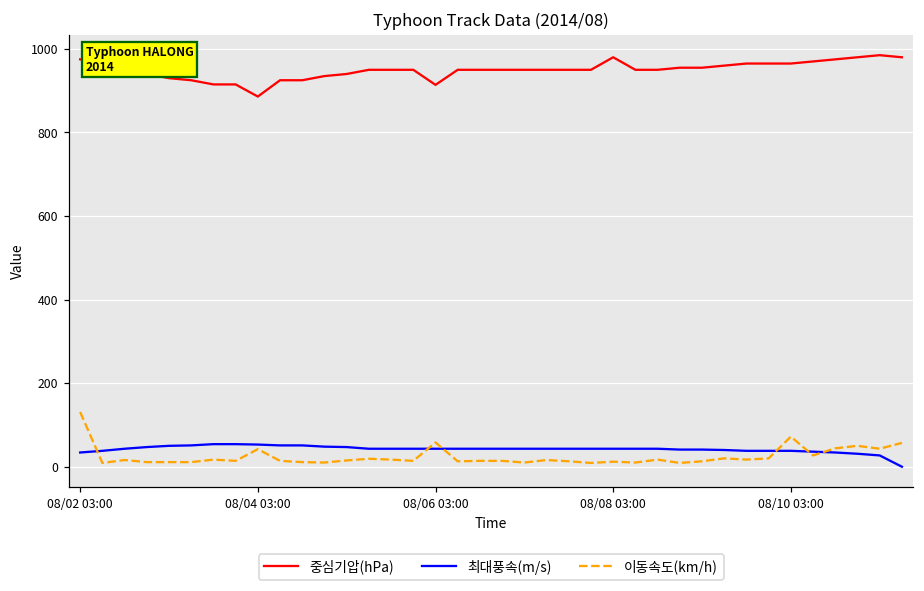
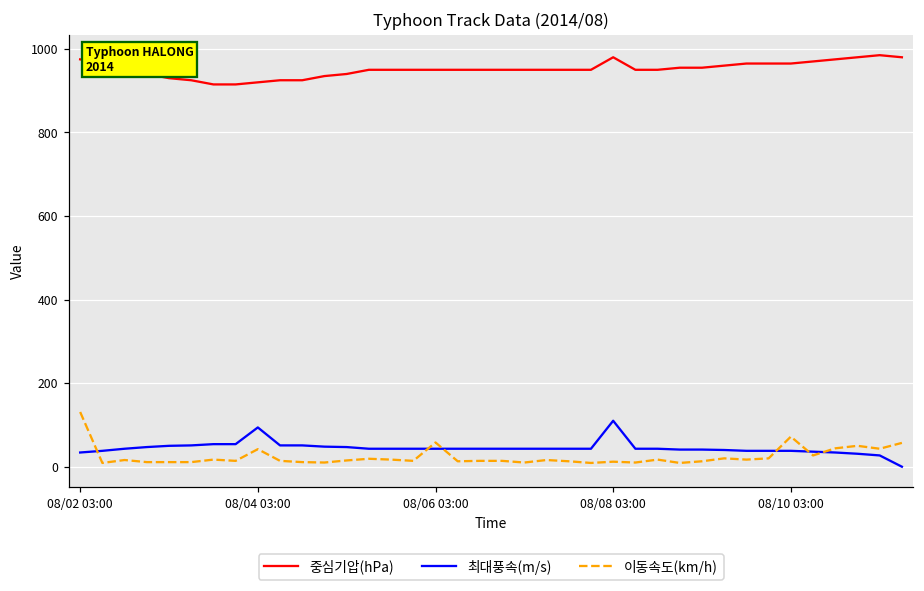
  {
    "중심기압(hPa)": {
      "08/02 03:00": 980,
-     "08/04 03:00": 890,
-     "08/06 03:00": 910,
+     "08/04 03:00": 920,
+     "08/06 03:00": 950,
      "08/08 03:00": 980,
      "08/10 03:00": 970
    },
    "최대풍속(m/s)": {
      "08/02 03:00": 30,
-     "08/04 03:00": 50,
+     "08/04 03:00": 90,
      "08/06 03:00": 40,
-     "08/08 03:00": 40,
+     "08/08 03:00": 110,
      "08/10 03:00": 40
    },
    "이동속도(km/h)": {
      "08/02 03:00": 130,
      "08/04 03:00": 40,
      "08/06 03:00": 60,
      "08/08 03:00": 10,
      "08/10 03:00": 70
    }
  }
